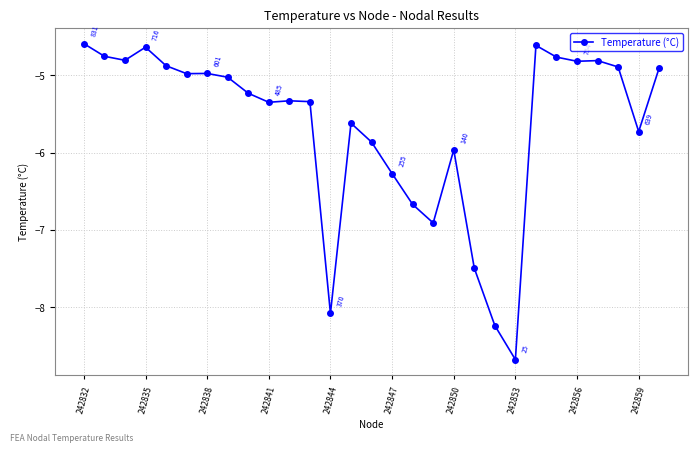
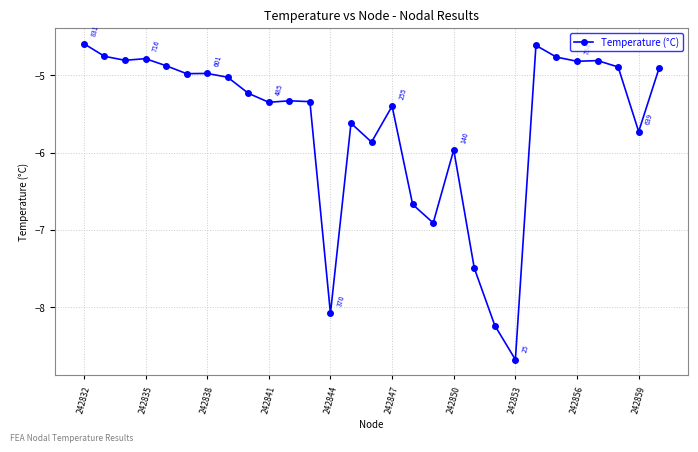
  {
-   "242835": -4.6,
+   "242835": -4.8,
    "242841": -5.3,
-   "242847": -6.3,
+   "242847": -5.4,
    "242856": -4.8
  }
